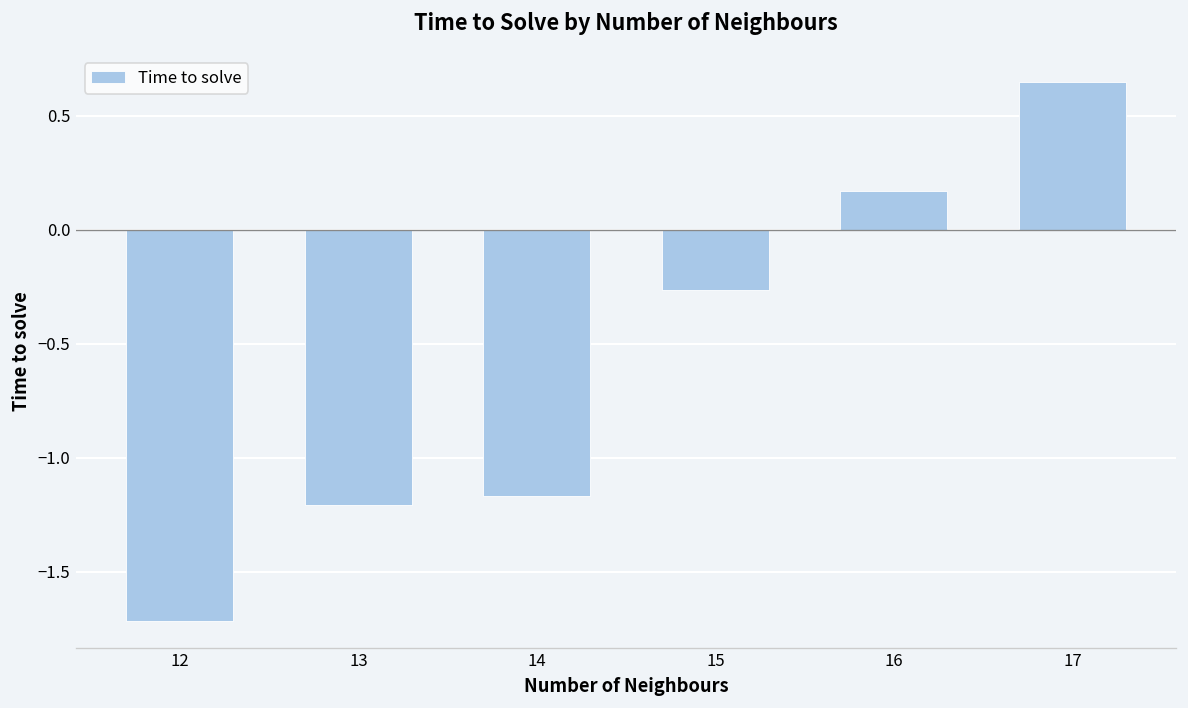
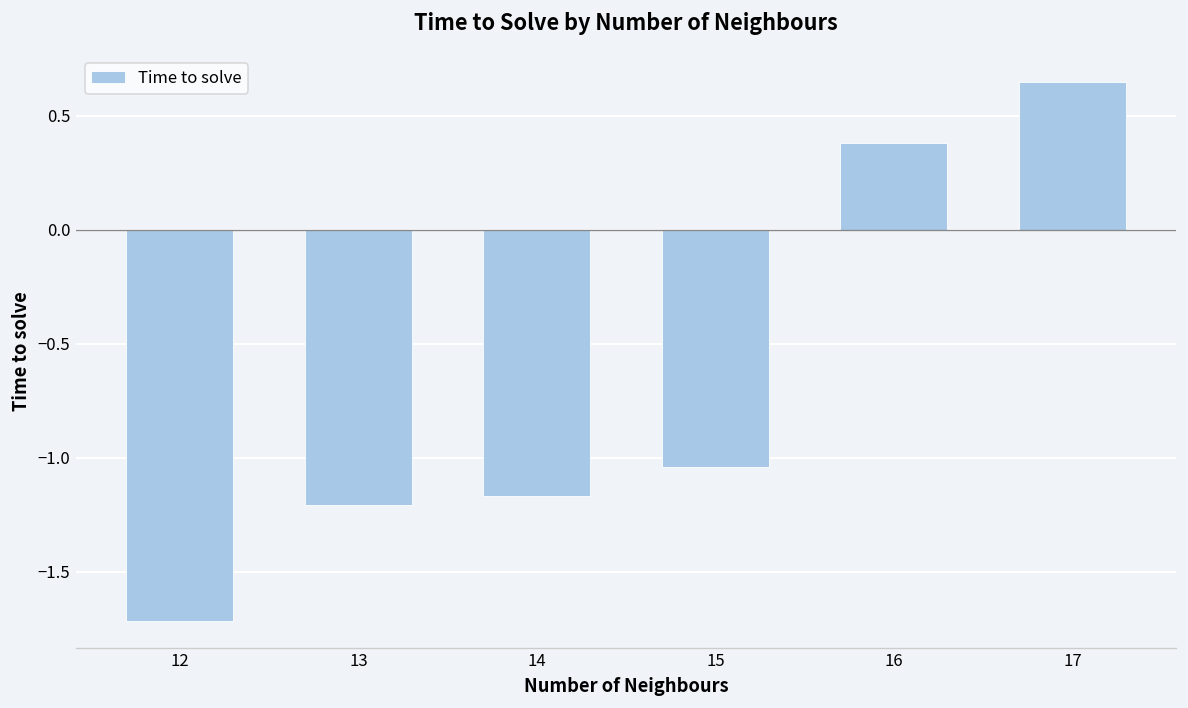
  {
    "12": -1.71,
    "13": -1.21,
    "14": -1.17,
-   "15": -0.26,
-   "16": 0.17,
+   "15": -1.04,
+   "16": 0.38,
    "17": 0.65
  }
